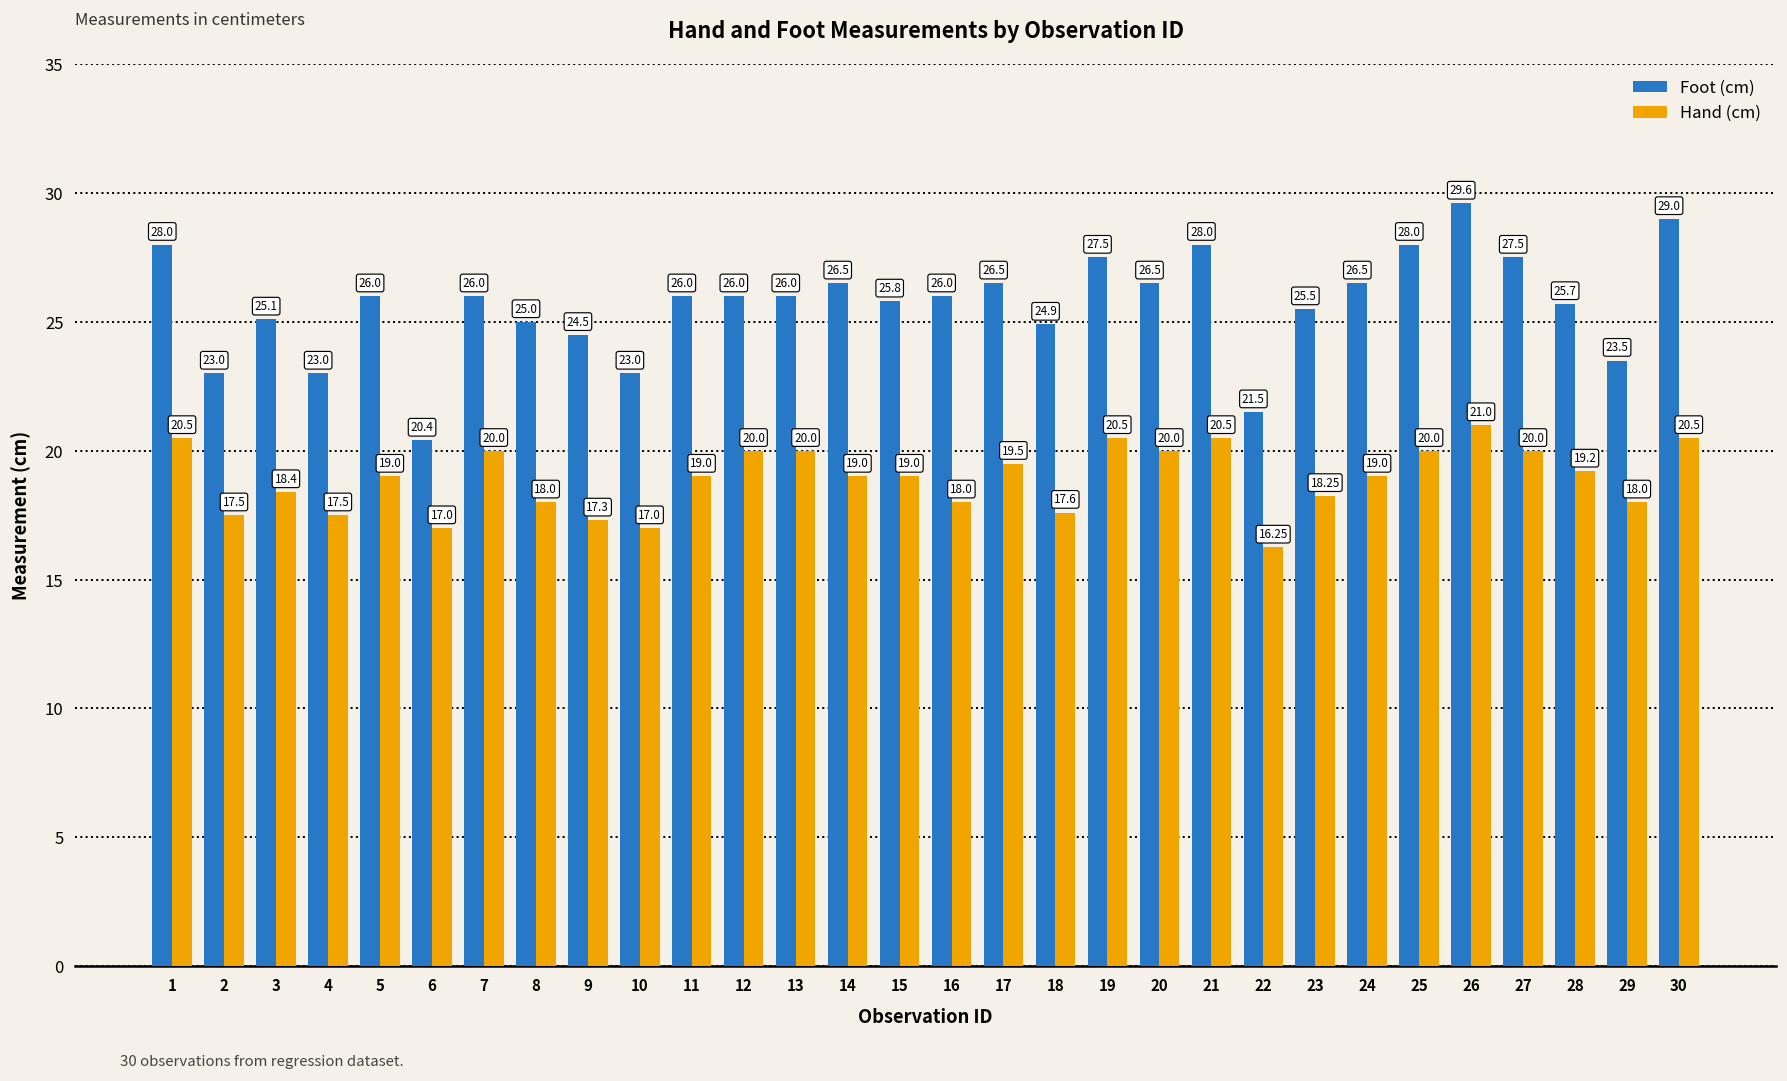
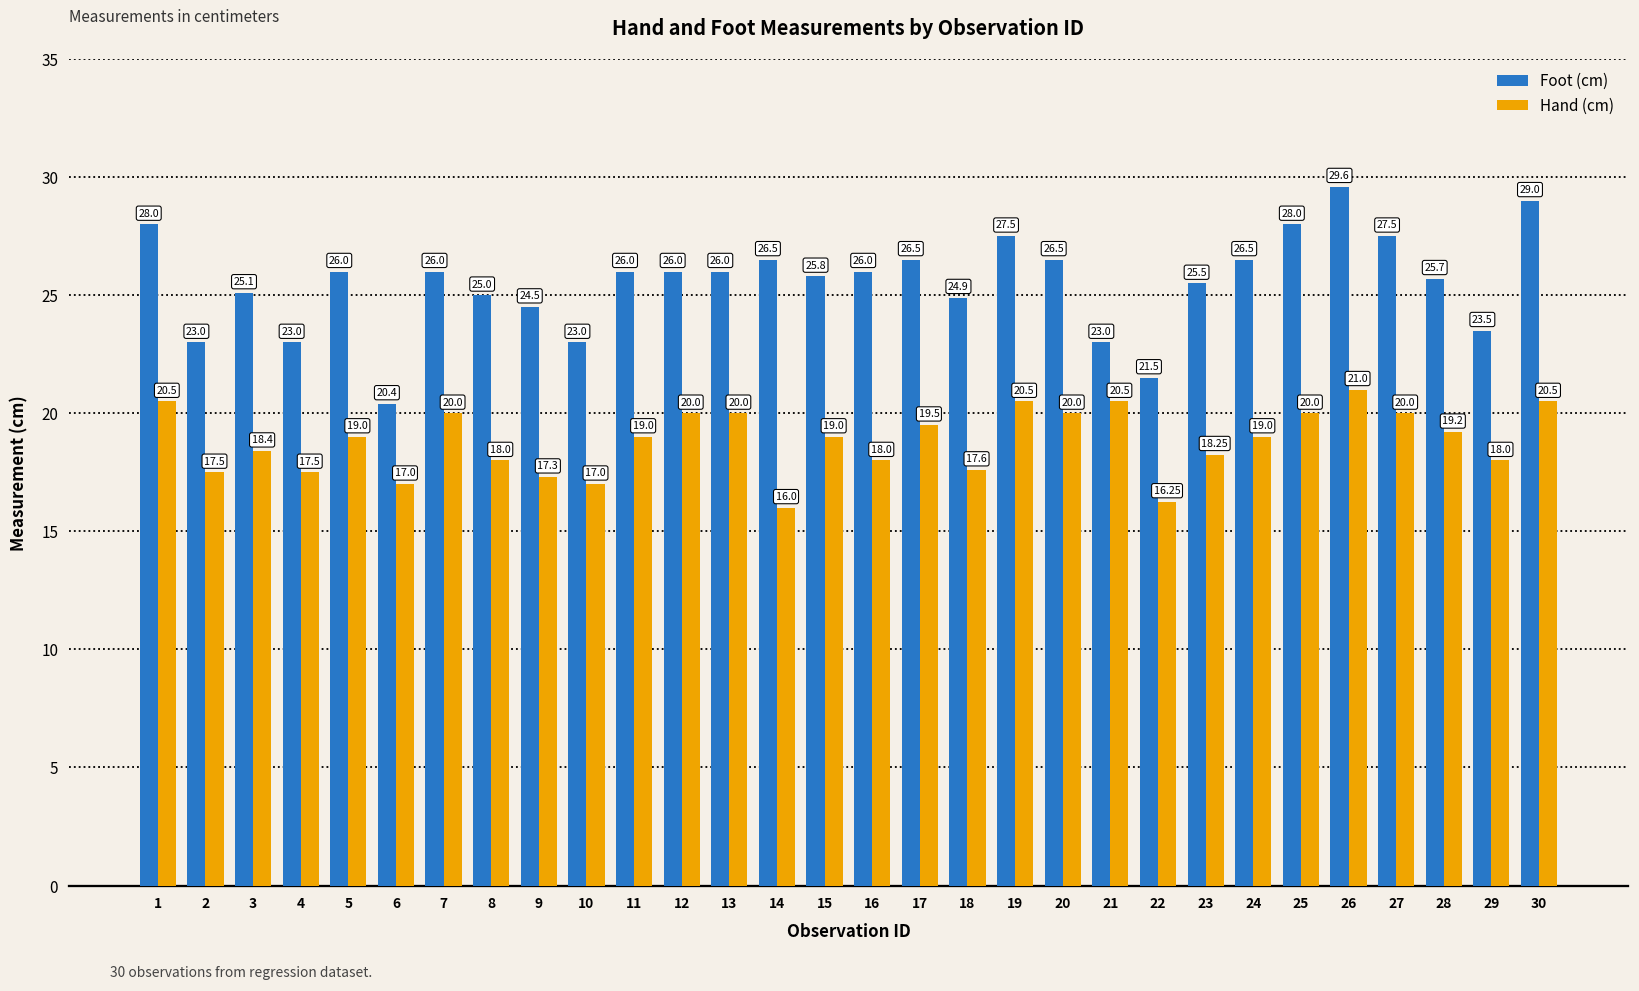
  {
    "Foot (cm)": {
-     "21": 28.0
+     "21": 23.0
    },
    "Hand (cm)": {
-     "14": 19.0
+     "14": 16.0
    }
  }
